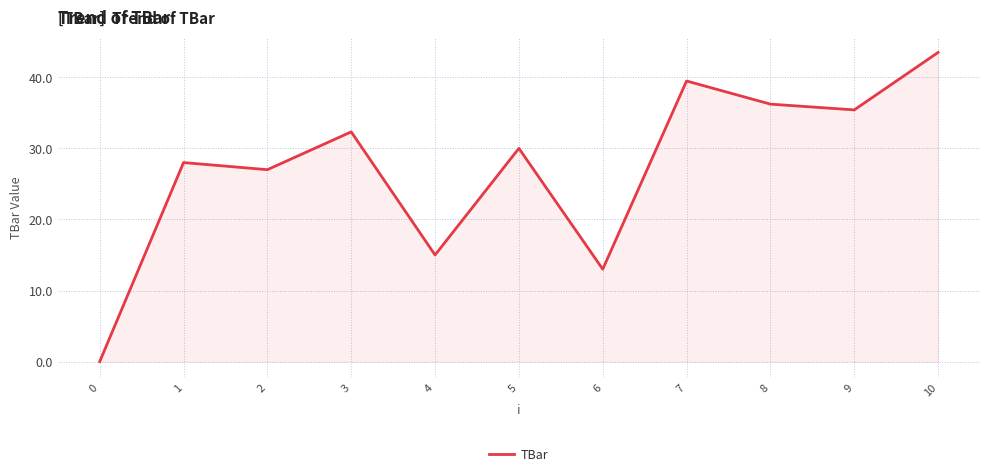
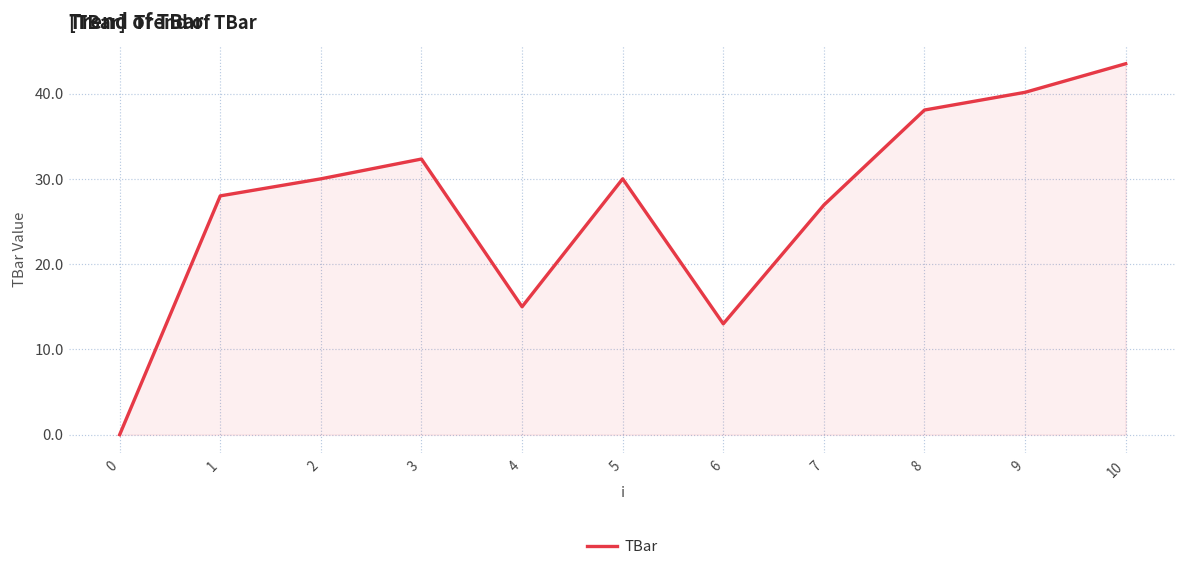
  {
    "0": 0,
    "1": 28,
-   "2": 27,
+   "2": 30,
    "3": 32,
    "4": 15,
    "5": 30,
    "6": 13,
-   "7": 39,
-   "8": 36,
-   "9": 35,
+   "7": 27,
+   "8": 38,
+   "9": 40,
    "10": 43
  }
